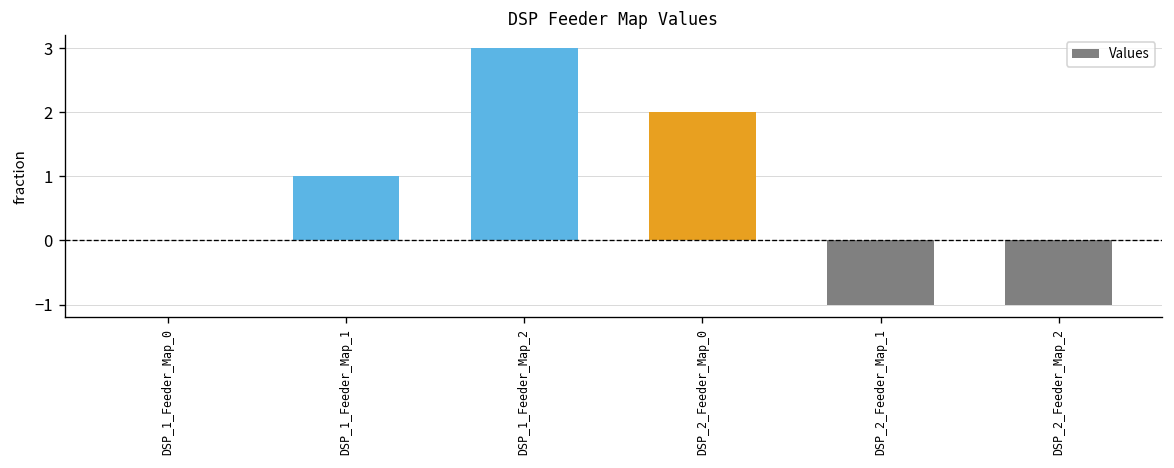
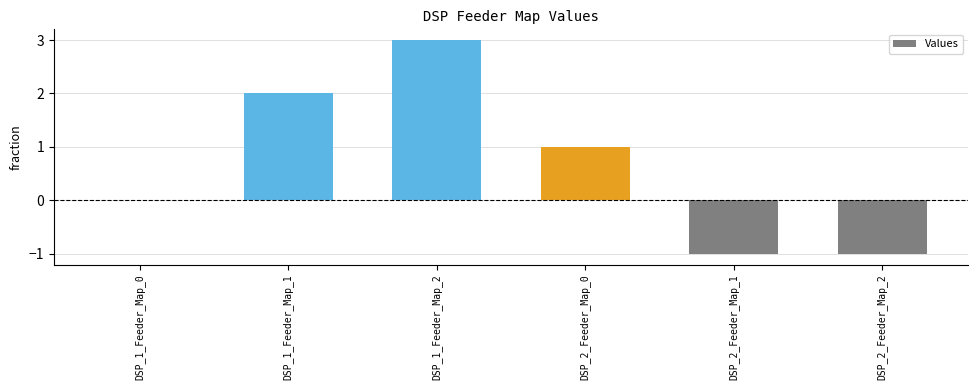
  {
    "DSP_1_Feeder_Map_0": 0,
-   "DSP_1_Feeder_Map_1": 1,
+   "DSP_1_Feeder_Map_1": 2,
    "DSP_1_Feeder_Map_2": 3,
-   "DSP_2_Feeder_Map_0": 2,
+   "DSP_2_Feeder_Map_0": 1,
    "DSP_2_Feeder_Map_1": -1,
    "DSP_2_Feeder_Map_2": -1
  }
